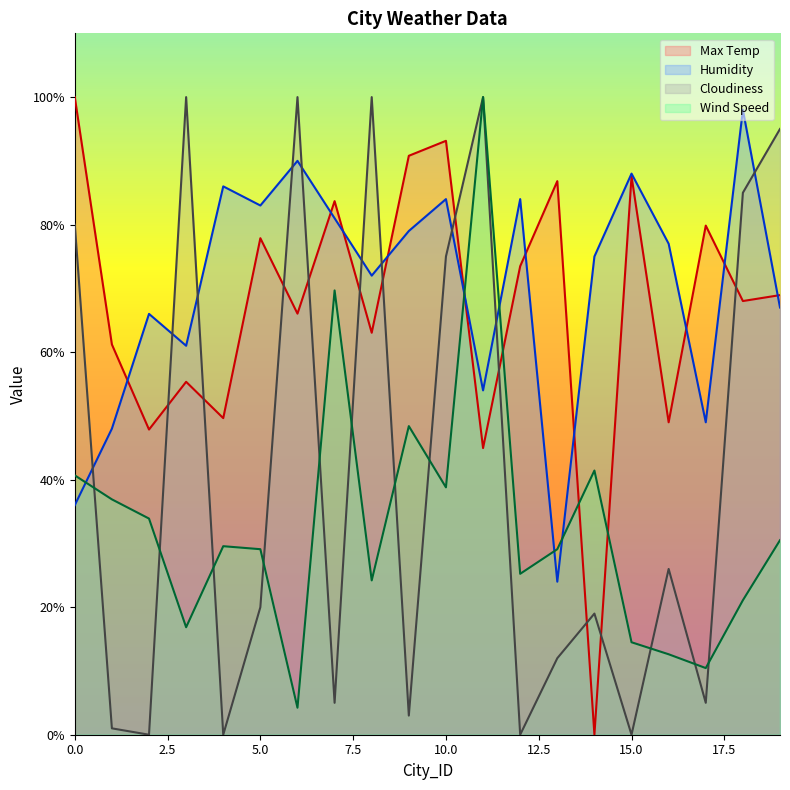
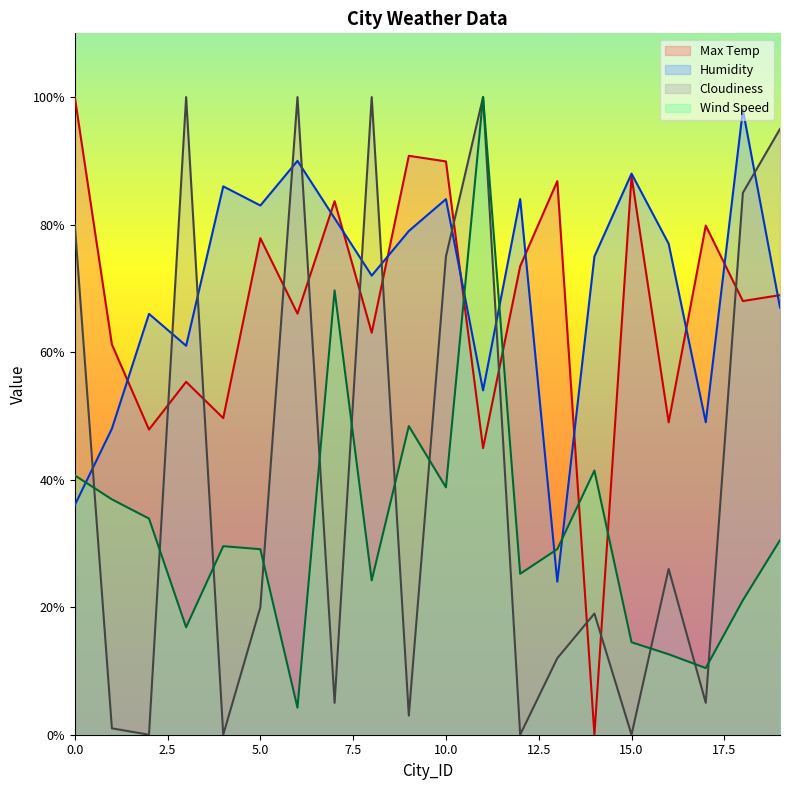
  {
    "Max Temp": {
      "0.0": "100%",
      "5.0": "78%",
-     "10.0": "93%",
+     "10.0": "90%",
      "15.0": "88%"
    }
  }
